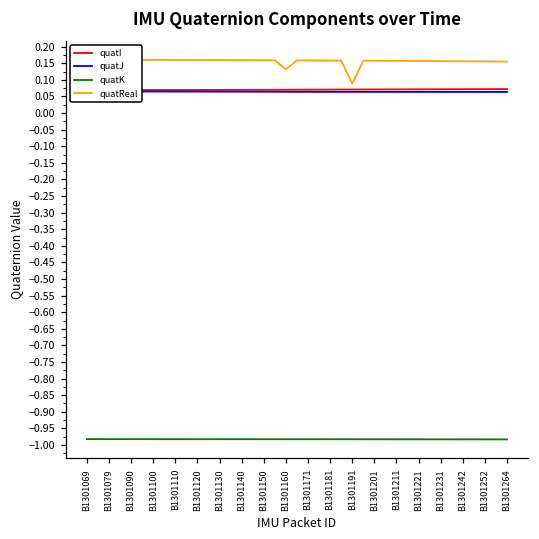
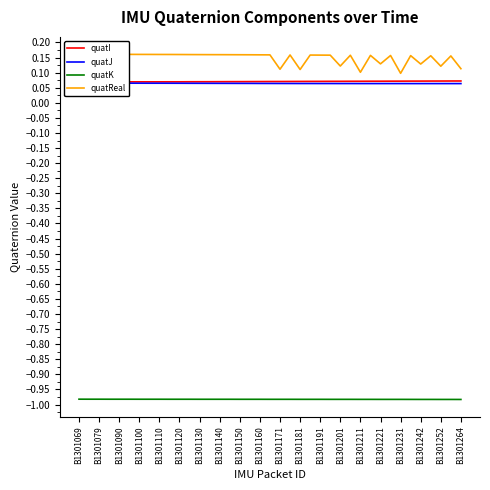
  {
    "quatI": {
      "B1301252": 0.07,
      "B1301264": 0.07
    },
    "quatJ": {
      "B1301252": 0.06,
      "B1301264": 0.06
    },
    "quatK": {
      "B1301069": -0.98,
      "B1301079": -0.98,
      "B1301090": -0.98,
      "B1301100": -0.98,
      "B1301110": -0.98,
      "B1301120": -0.98,
      "B1301130": -0.98,
      "B1301140": -0.98,
      "B1301150": -0.98,
      "B1301160": -0.98,
      "B1301171": -0.98,
      "B1301181": -0.98,
      "B1301191": -0.98,
      "B1301201": -0.98,
      "B1301211": -0.98,
      "B1301221": -0.98,
      "B1301231": -0.98,
      "B1301242": -0.98,
      "B1301252": -0.98,
      "B1301264": -0.98
    },
    "quatReal": {
      "B1301100": 0.16,
      "B1301110": 0.16,
      "B1301120": 0.16,
      "B1301130": 0.16,
      "B1301140": 0.16,
      "B1301150": 0.16,
-     "B1301160": 0.13,
-     "B1301171": 0.16,
-     "B1301181": 0.16,
-     "B1301191": 0.09,
-     "B1301201": 0.16,
-     "B1301211": 0.16,
-     "B1301221": 0.16,
-     "B1301231": 0.16,
-     "B1301242": 0.16,
-     "B1301252": 0.16,
-     "B1301264": 0.16
+     "B1301160": 0.16,
+     "B1301171": 0.11,
+     "B1301181": 0.11,
+     "B1301191": 0.16,
+     "B1301201": 0.12,
+     "B1301211": 0.10,
+     "B1301221": 0.13,
+     "B1301231": 0.10,
+     "B1301242": 0.13,
+     "B1301252": 0.12,
+     "B1301264": 0.11
    }
  }
